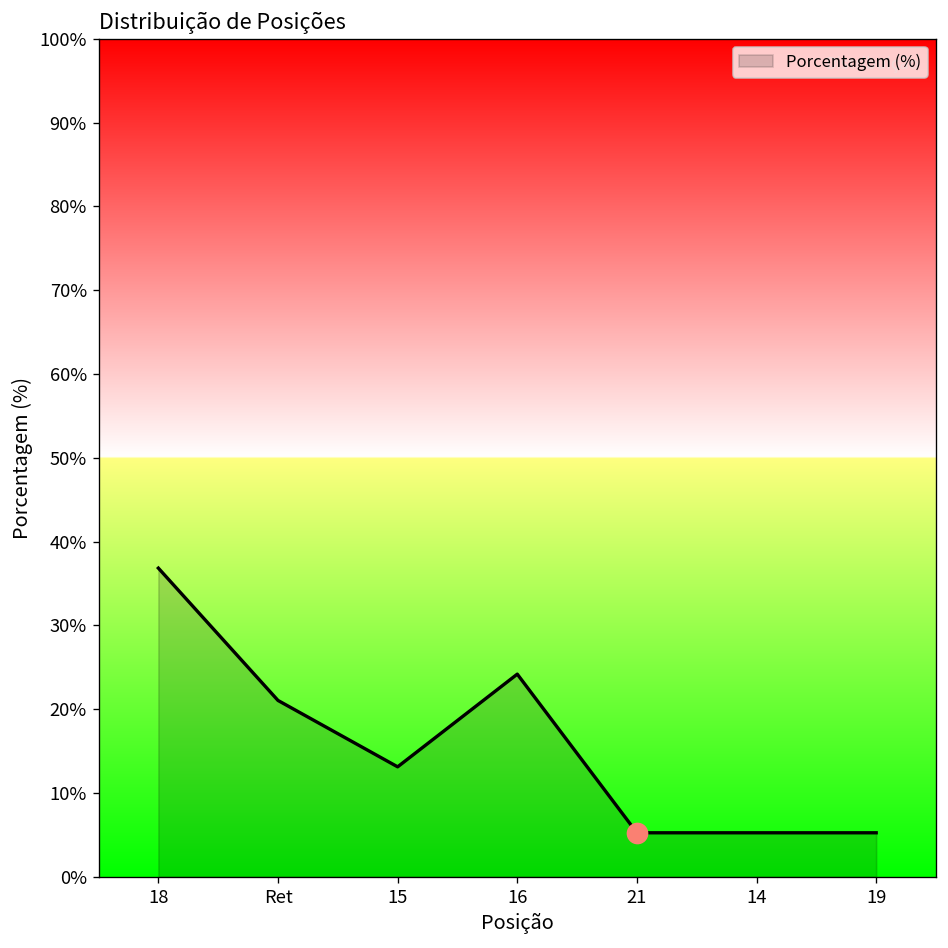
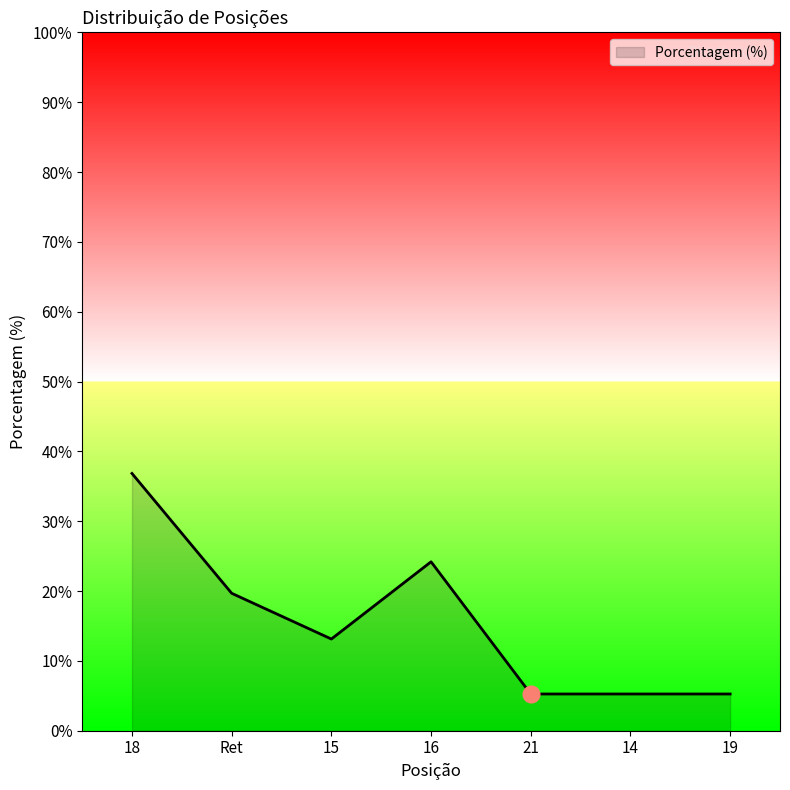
  {
    "Porcentagem (%)": {
      "18": "37%",
-     "Ret": "21%",
+     "Ret": "20%",
      "15": "13%",
      "16": "24%",
      "14": "5%",
      "19": "5%"
    }
  }
